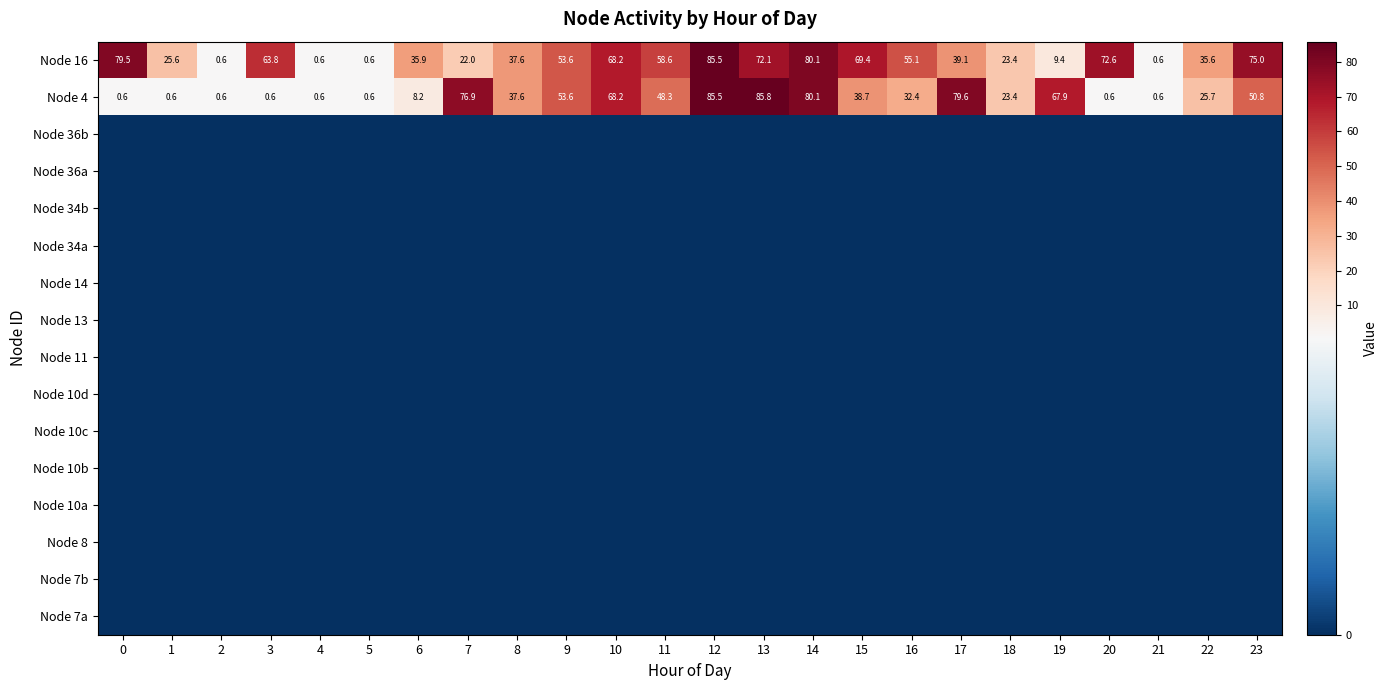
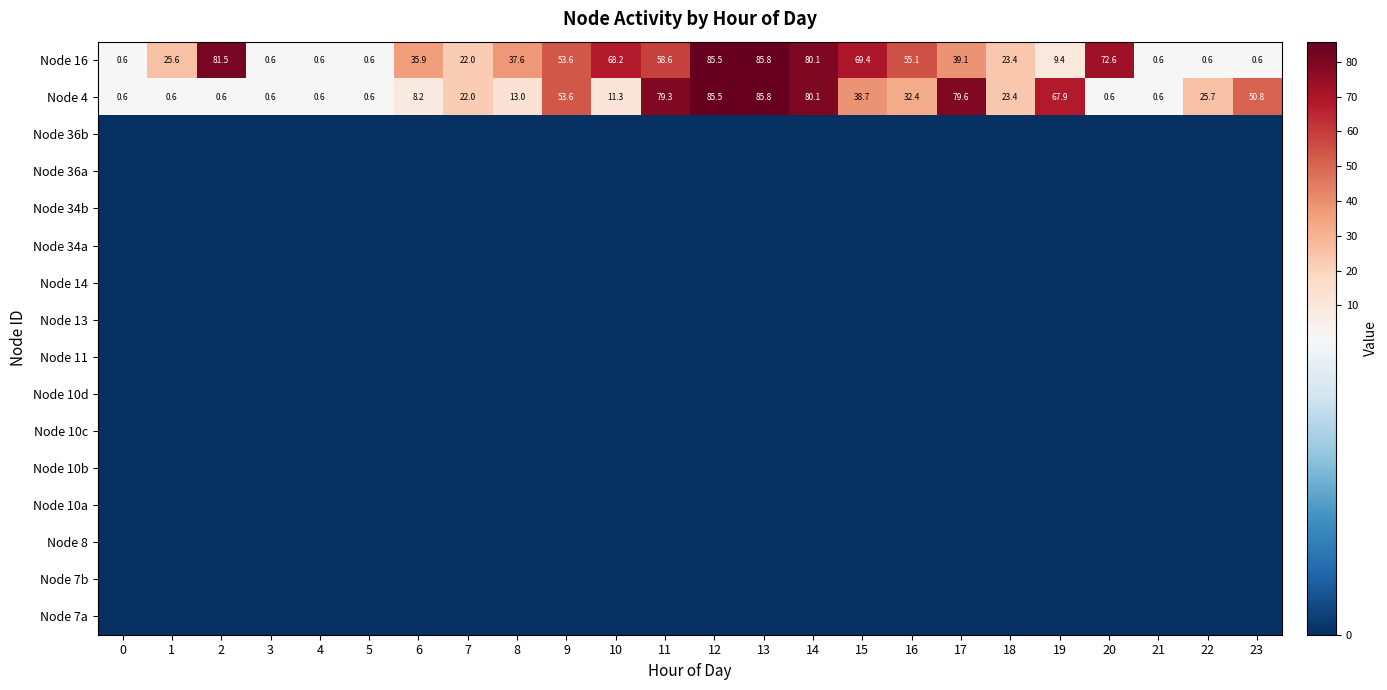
  {
    "Node 16": {
-     "0": 79.5,
+     "0": 0.6,
      "1": 25.6,
-     "2": 0.6,
-     "3": 63.8,
+     "2": 81.5,
+     "3": 0.6,
      "4": 0.6,
      "5": 0.6,
      "6": 35.9,
      "7": 22.0,
      "8": 37.6,
      "9": 53.6,
      "10": 68.2,
      "11": 58.6,
      "12": 85.5,
-     "13": 72.1,
+     "13": 85.8,
      "14": 80.1,
      "15": 69.4,
      "16": 55.1,
      "17": 39.1,
      "18": 23.4,
      "19": 9.4,
      "20": 72.6,
      "21": 0.6,
-     "22": 35.6,
-     "23": 75.0
+     "22": 0.6,
+     "23": 0.6
    },
    "Node 4": {
      "0": 0.6,
      "1": 0.6,
      "2": 0.6,
      "3": 0.6,
      "4": 0.6,
      "5": 0.6,
      "6": 8.2,
-     "7": 76.9,
-     "8": 37.6,
+     "7": 22.0,
+     "8": 13.0,
      "9": 53.6,
-     "10": 68.2,
-     "11": 48.3,
+     "10": 11.3,
+     "11": 79.3,
      "12": 85.5,
      "13": 85.8,
      "14": 80.1,
      "15": 38.7,
      "16": 32.4,
      "17": 79.6,
      "18": 23.4,
      "19": 67.9,
      "20": 0.6,
      "21": 0.6,
      "22": 25.7,
      "23": 50.8
    }
  }
